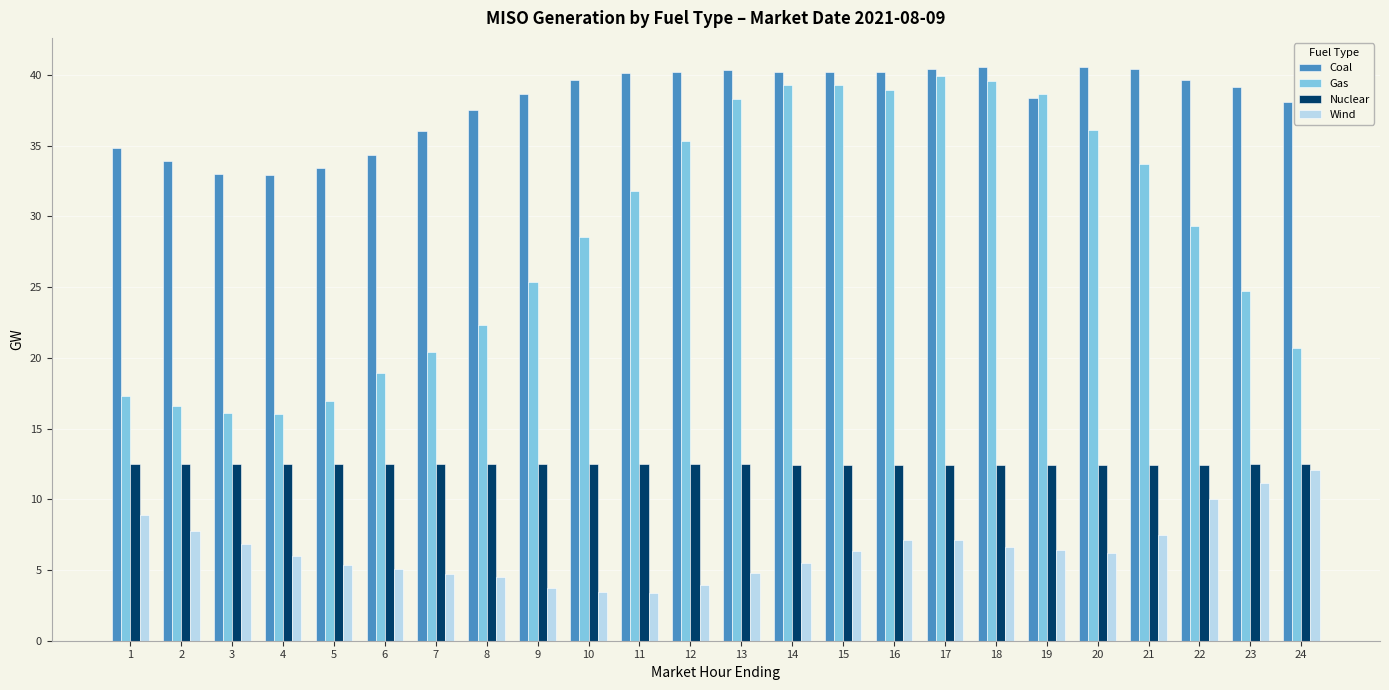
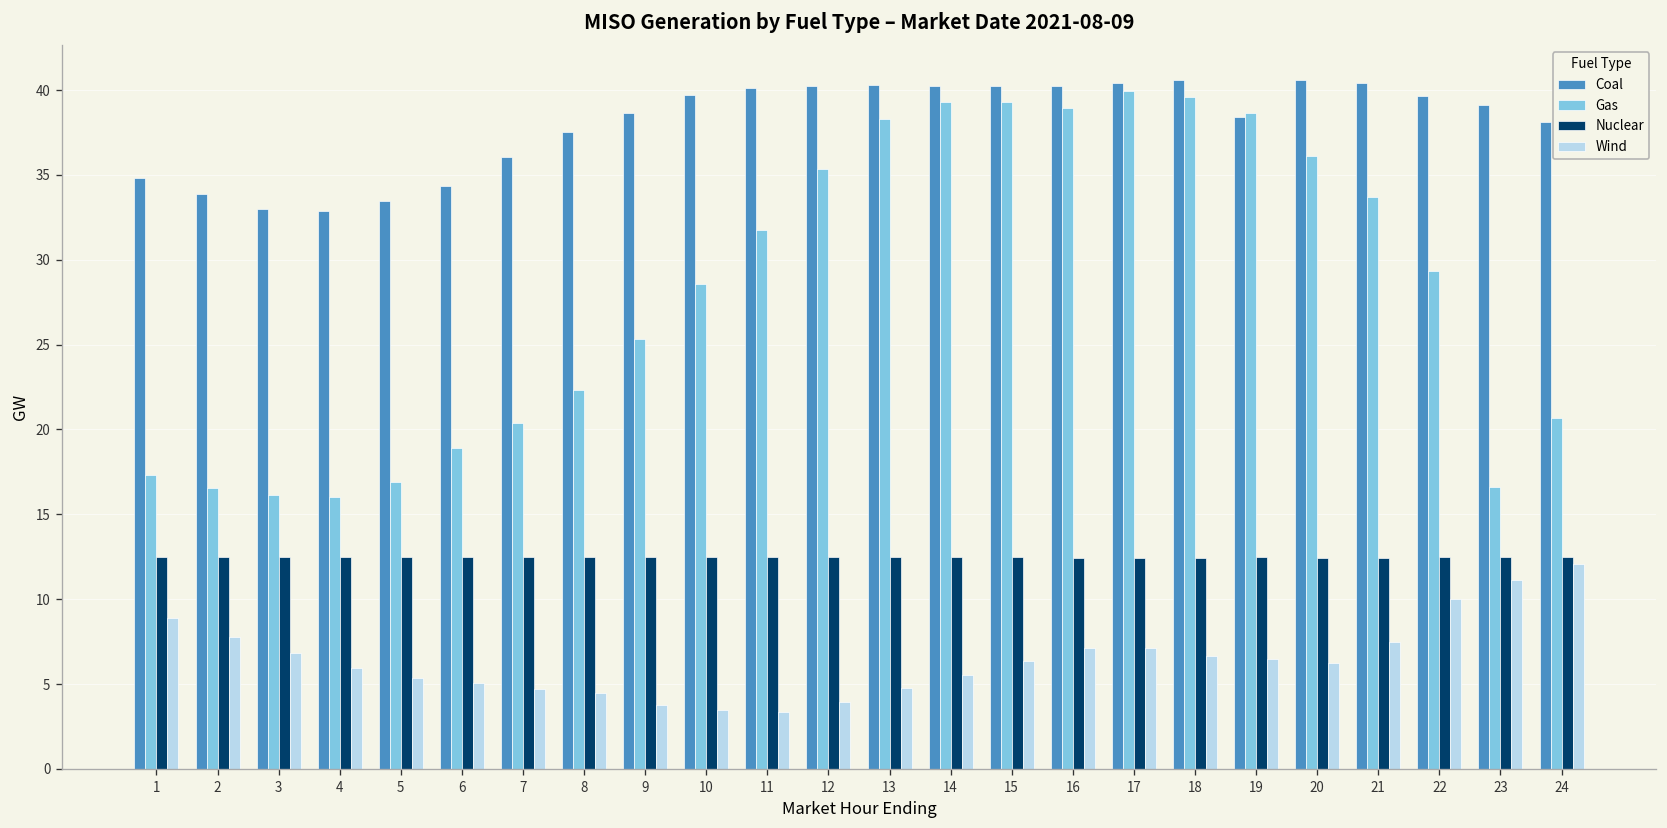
  {
    "Coal": {
      "1": 34.8,
      "2": 33.9,
      "3": 33.0,
      "4": 32.9,
      "5": 33.4,
      "6": 34.4,
      "7": 36.0,
      "8": 37.5,
      "9": 38.6,
      "10": 39.7,
      "11": 40.1,
      "12": 40.2,
      "13": 40.3,
      "14": 40.2,
      "15": 40.2,
      "16": 40.2,
      "17": 40.4,
      "18": 40.6,
      "19": 38.4,
      "20": 40.6,
      "21": 40.4,
      "22": 39.7,
      "23": 39.1,
      "24": 38.1
    },
    "Gas": {
      "1": 17.3,
      "2": 16.6,
      "3": 16.1,
      "4": 16.0,
      "5": 16.9,
      "6": 18.9,
      "7": 20.4,
      "8": 22.3,
      "9": 25.3,
      "10": 28.6,
      "11": 31.8,
      "12": 35.3,
      "13": 38.3,
      "14": 39.3,
      "15": 39.3,
      "16": 39.0,
      "17": 39.9,
      "18": 39.6,
      "19": 38.7,
      "20": 36.1,
      "21": 33.7,
      "22": 29.3,
-     "23": 24.7,
+     "23": 16.6,
      "24": 20.7
    },
    "Nuclear": {
      "1": 12.5,
      "2": 12.5,
      "3": 12.5,
      "4": 12.5,
      "5": 12.5,
      "6": 12.5,
      "7": 12.5,
      "8": 12.5,
      "9": 12.5,
      "10": 12.5,
      "11": 12.5,
      "12": 12.5,
      "13": 12.5,
      "14": 12.5,
      "15": 12.5,
      "16": 12.5,
      "17": 12.5,
      "18": 12.5,
      "19": 12.5,
      "20": 12.5,
      "21": 12.5,
      "22": 12.5,
      "23": 12.5,
      "24": 12.5
    },
    "Wind": {
      "1": 8.9,
      "2": 7.8,
      "3": 6.8,
      "4": 6.0,
      "5": 5.4,
      "6": 5.0,
      "7": 4.7,
      "8": 4.5,
      "9": 3.8,
      "10": 3.5,
      "11": 3.4,
      "12": 4.0,
      "13": 4.8,
      "14": 5.5,
      "15": 6.3,
      "16": 7.2,
      "17": 7.1,
      "18": 6.6,
      "19": 6.4,
      "20": 6.2,
      "21": 7.5,
      "22": 10.0,
      "23": 11.1,
      "24": 12.1
    }
  }
